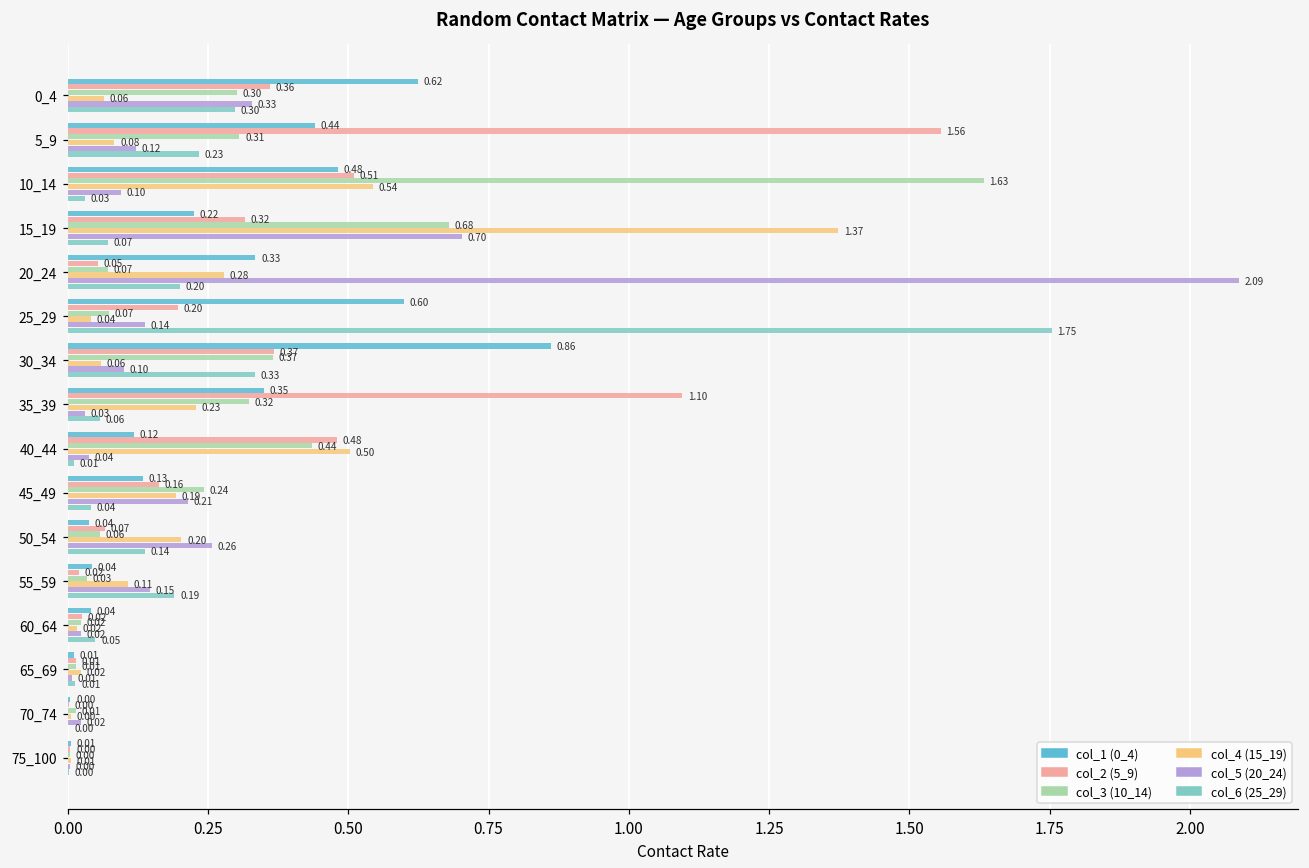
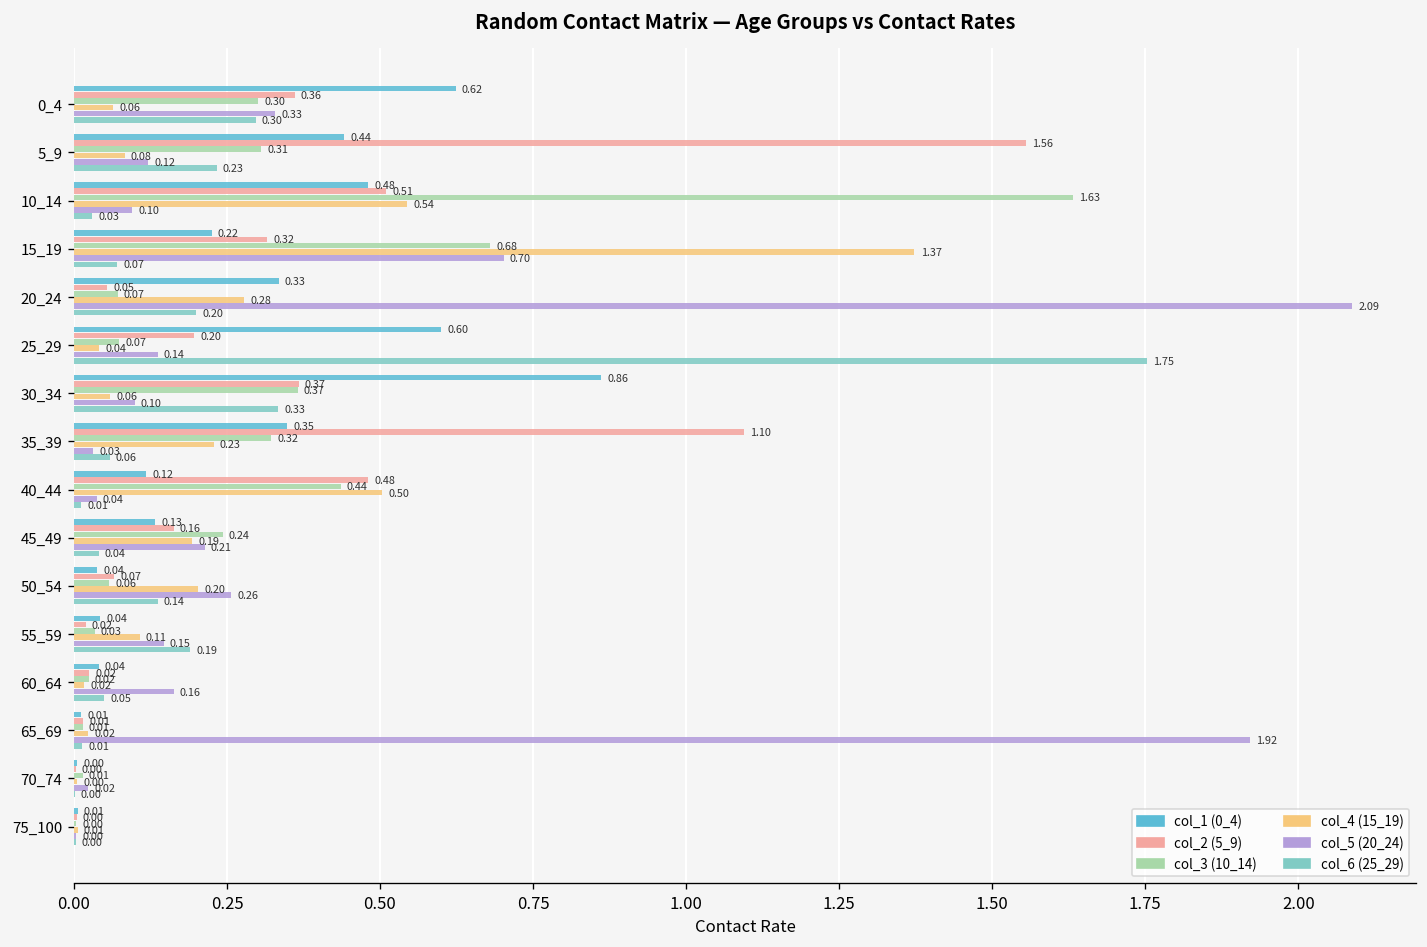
  {
    "col_5 (20_24)": {
      "0_4": 0.33,
      "5_9": 0.12,
      "10_14": 0.10,
      "15_19": 0.70,
      "20_24": 2.09,
      "25_29": 0.14,
      "30_34": 0.10,
      "35_39": 0.03,
      "40_44": 0.04,
      "50_54": 0.26,
      "55_59": 0.15,
-     "60_64": 0.02,
-     "65_69": 0.01
+     "60_64": 0.16,
+     "65_69": 1.92
    }
  }
